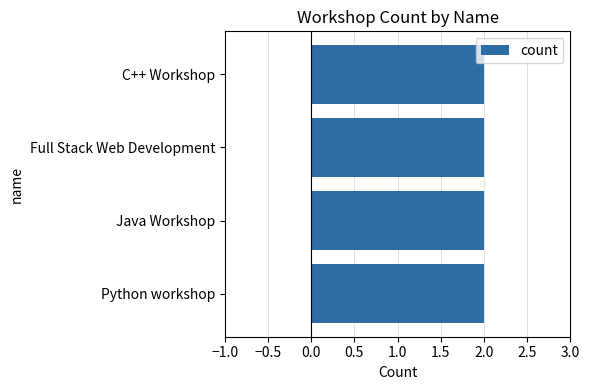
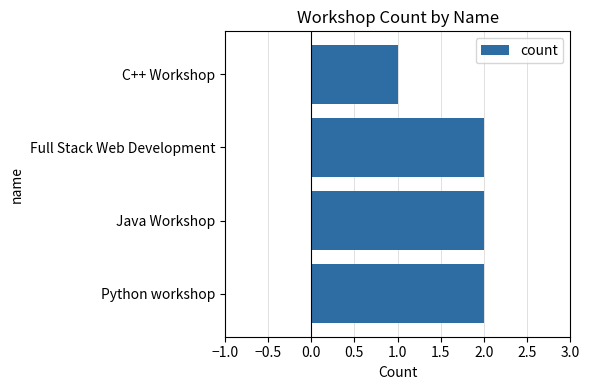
  {
-   "C++ Workshop": 2,
+   "C++ Workshop": 1,
    "Full Stack Web Development": 2,
    "Java Workshop": 2,
    "Python workshop": 2
  }
